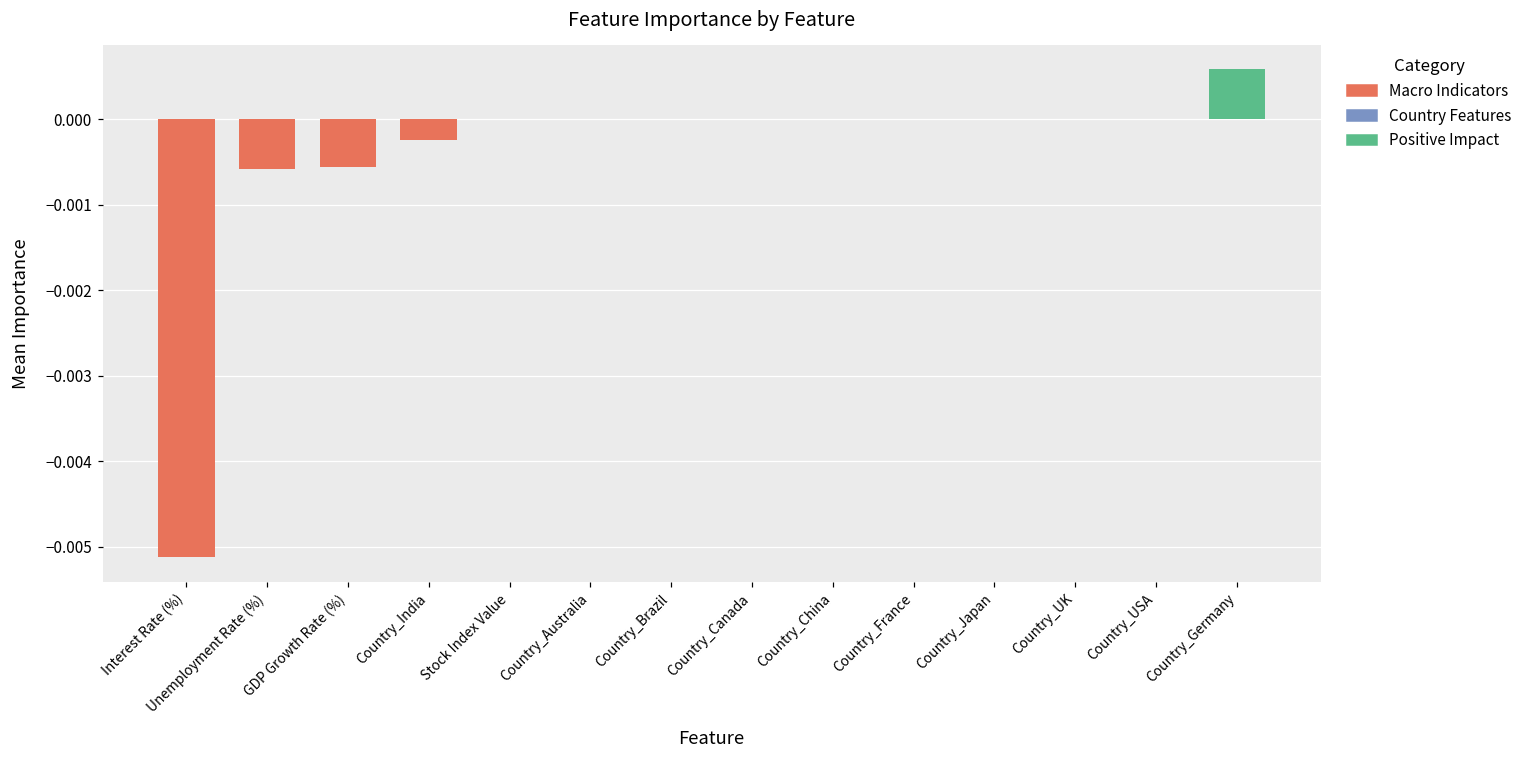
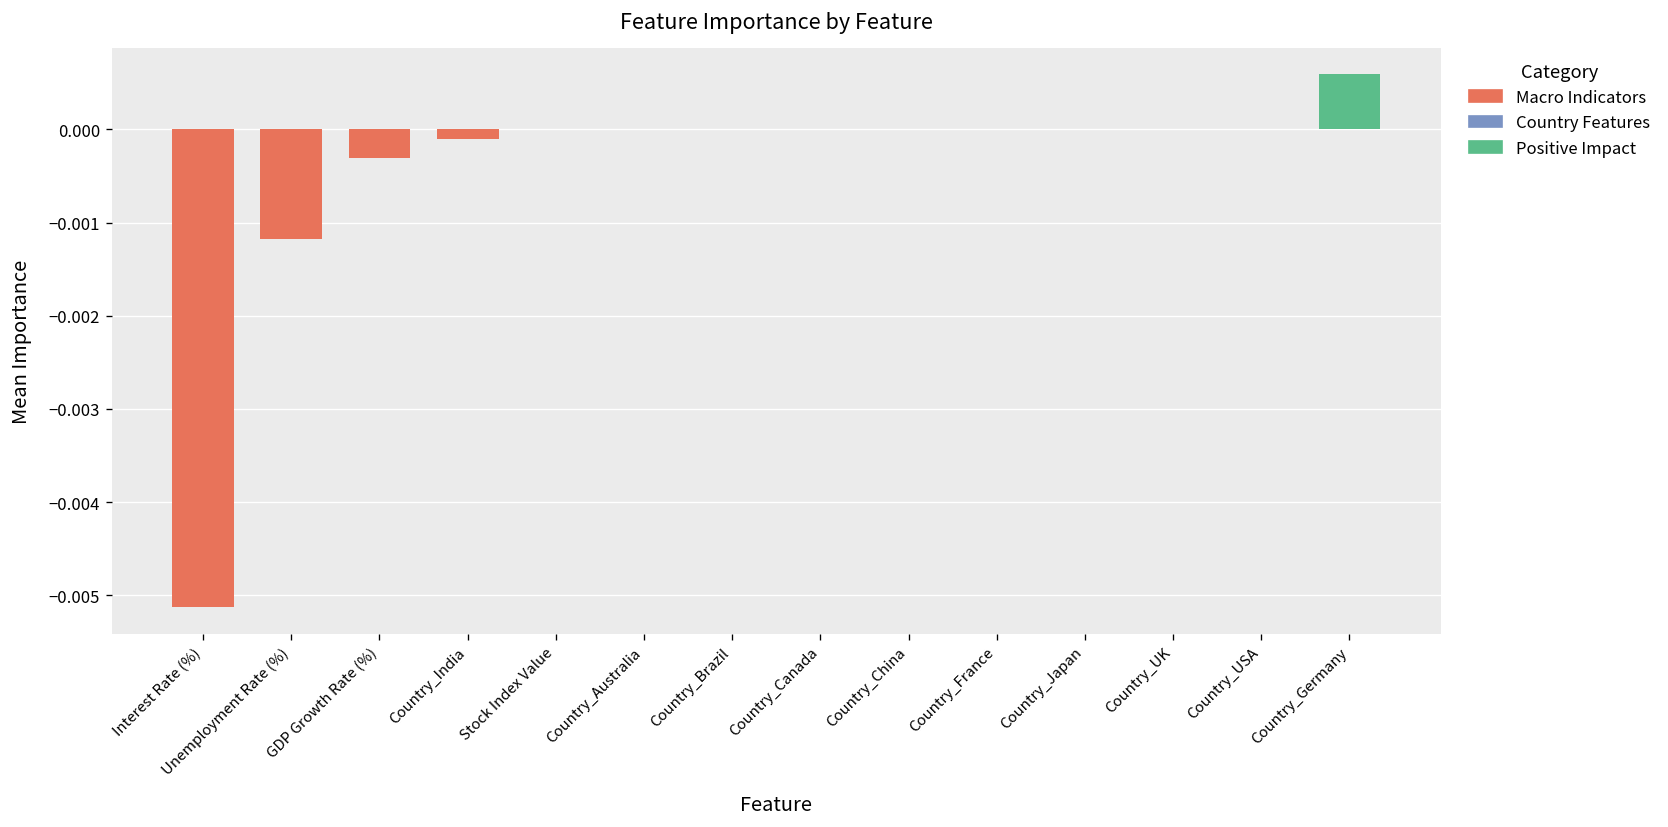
  {
    "Interest Rate (%)": -0.0051,
-   "Unemployment Rate (%)": -0.0006,
-   "GDP Growth Rate (%)": -0.0006,
-   "Country_India": -0.0002,
+   "Unemployment Rate (%)": -0.0012,
+   "GDP Growth Rate (%)": -0.0003,
+   "Country_India": -0.0001,
    "Stock Index Value": 0.0000,
    "Country_Australia": 0.0000,
    "Country_Brazil": 0.0000,
    "Country_Canada": 0.0000,
    "Country_China": 0.0000,
    "Country_France": 0.0000,
    "Country_Japan": 0.0000,
    "Country_UK": 0.0000,
    "Country_USA": 0.0000,
    "Country_Germany": 0.0006
  }
